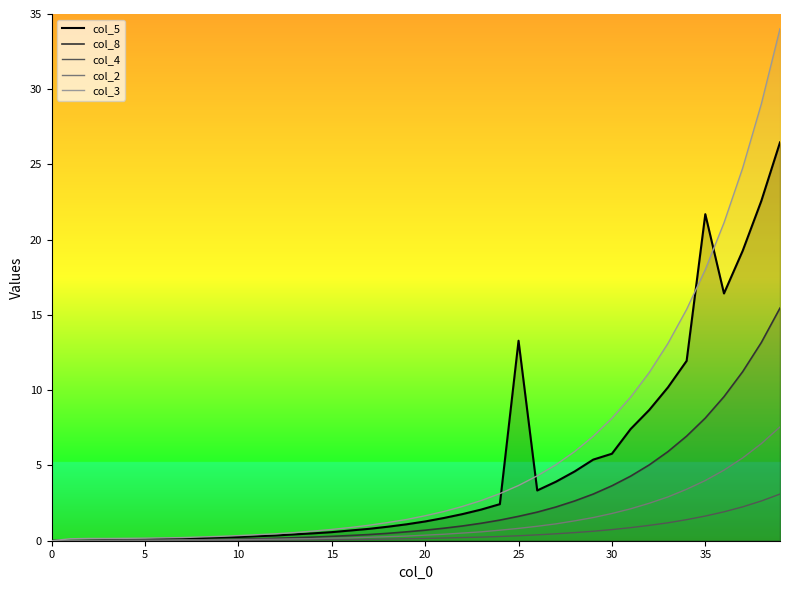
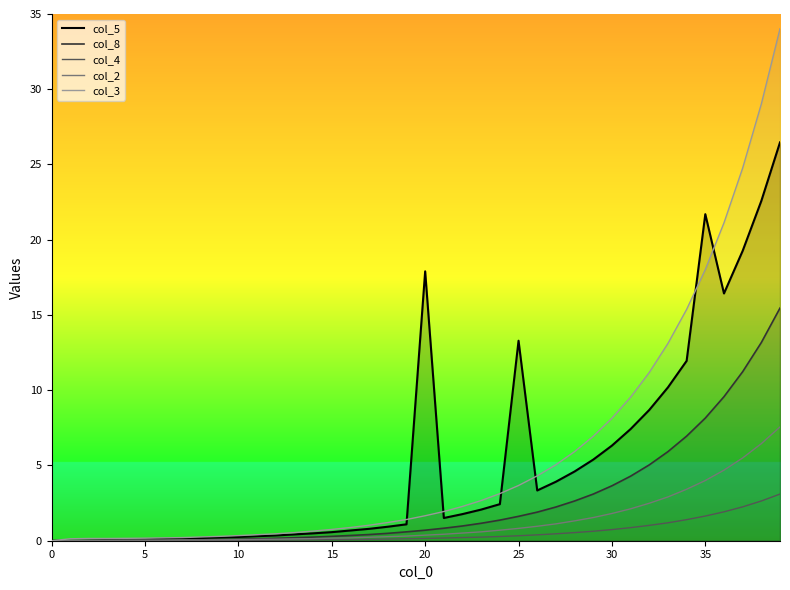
  {
    "col_5": {
      "15": 0.6,
-     "20": 1.3,
+     "20": 17.9,
      "25": 13.3,
-     "30": 5.8,
+     "30": 6.3,
      "35": 21.7
    }
  }
